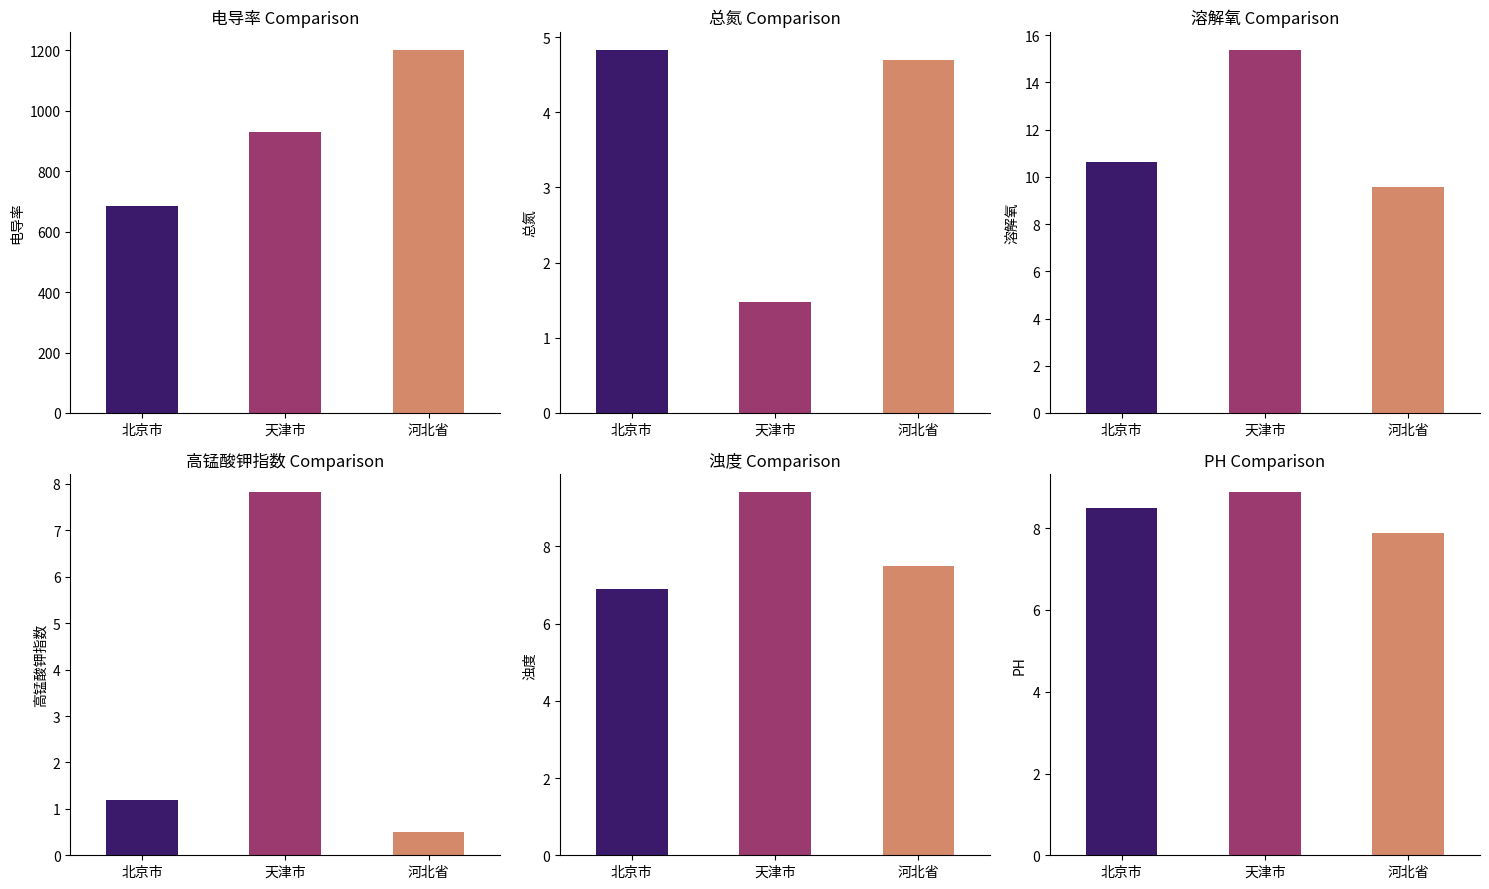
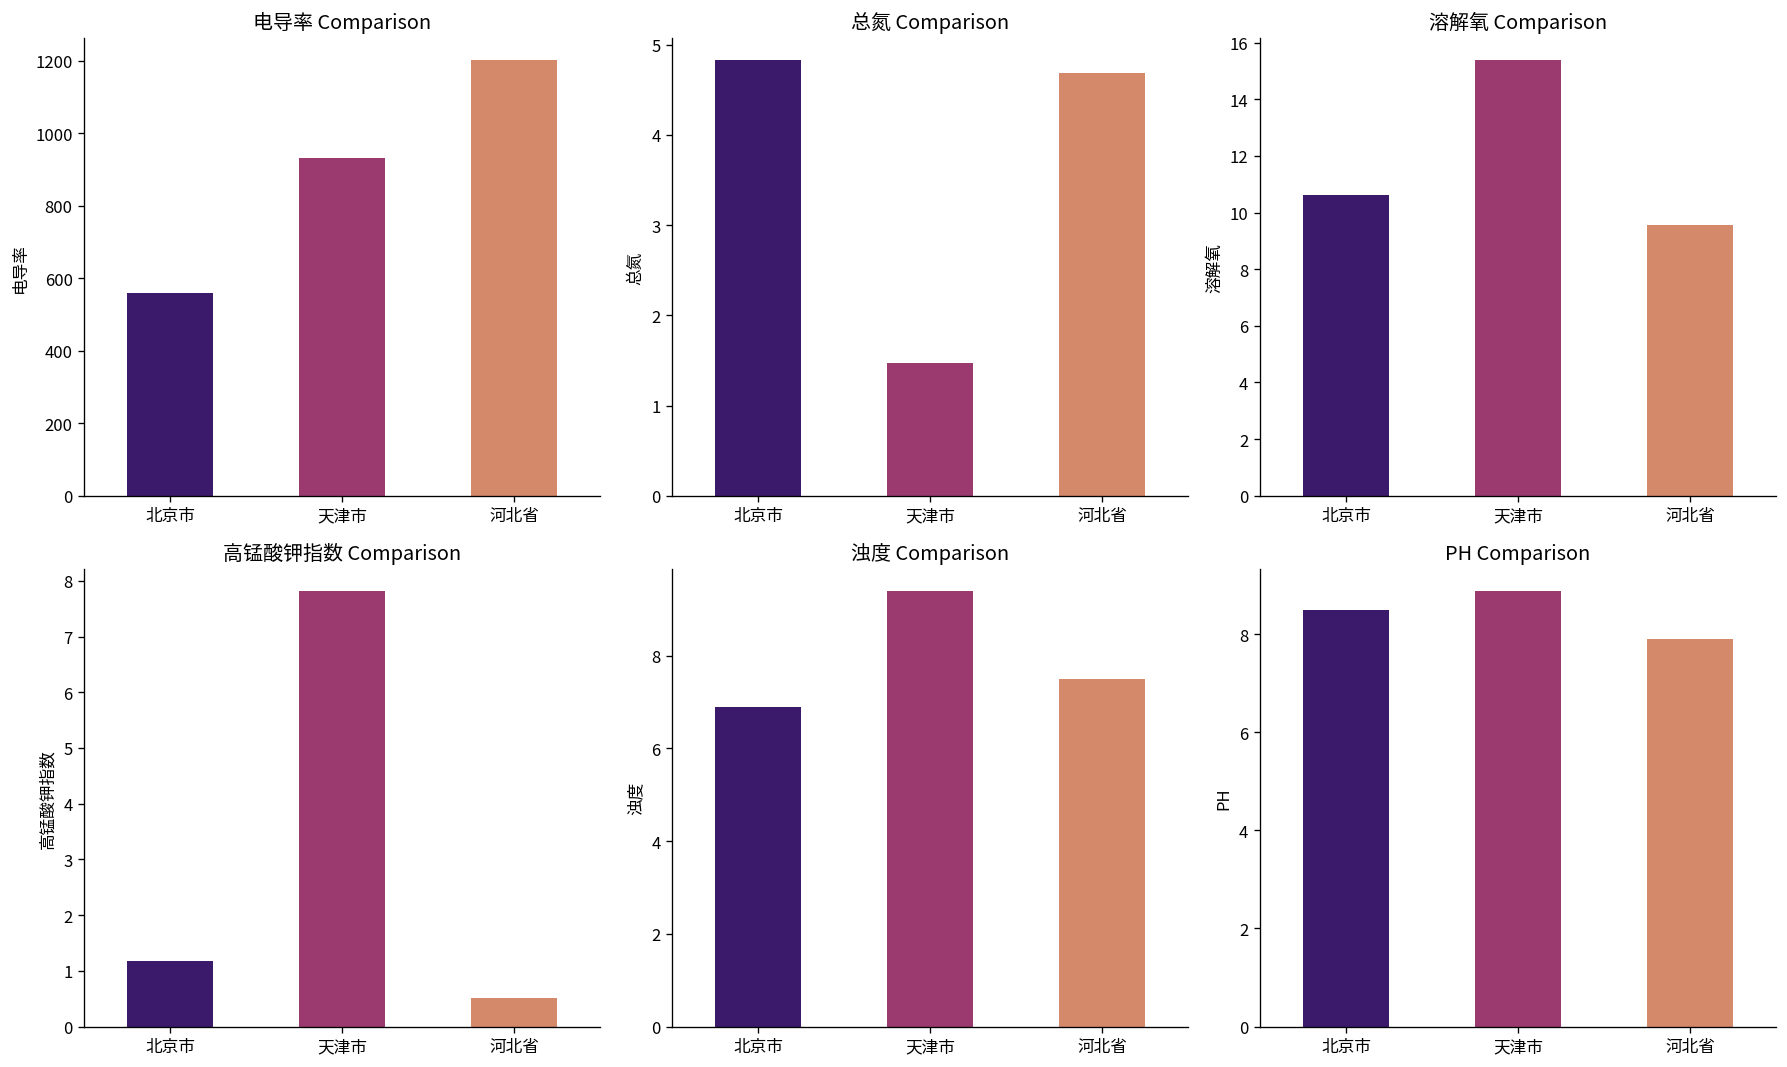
  {
    "电导率 Comparison": {
-     "北京市": 690,
+     "北京市": 560,
      "天津市": 930,
      "河北省": 1200
    },
    "总氮 Comparison": {
      "北京市": 4.8,
      "天津市": 1.5,
      "河北省": 4.7
    },
    "溶解氧 Comparison": {
      "北京市": 10.6,
      "天津市": 15.4,
      "河北省": 9.6
    },
    "高锰酸钾指数 Comparison": {
      "北京市": 1.2,
      "天津市": 7.8,
      "河北省": 0.5
    },
    "浊度 Comparison": {
      "北京市": 6.9,
      "天津市": 9.4,
      "河北省": 7.5
    },
    "PH Comparison": {
      "北京市": 8.5,
      "天津市": 8.9,
      "河北省": 7.9
    }
  }
